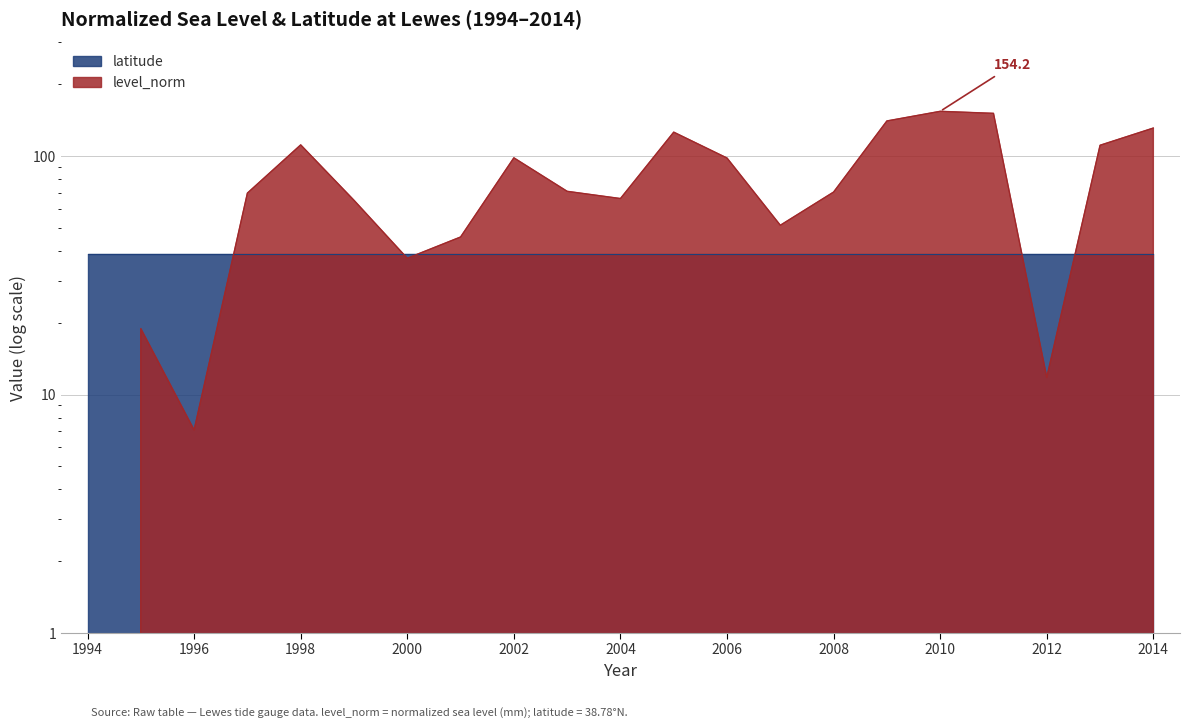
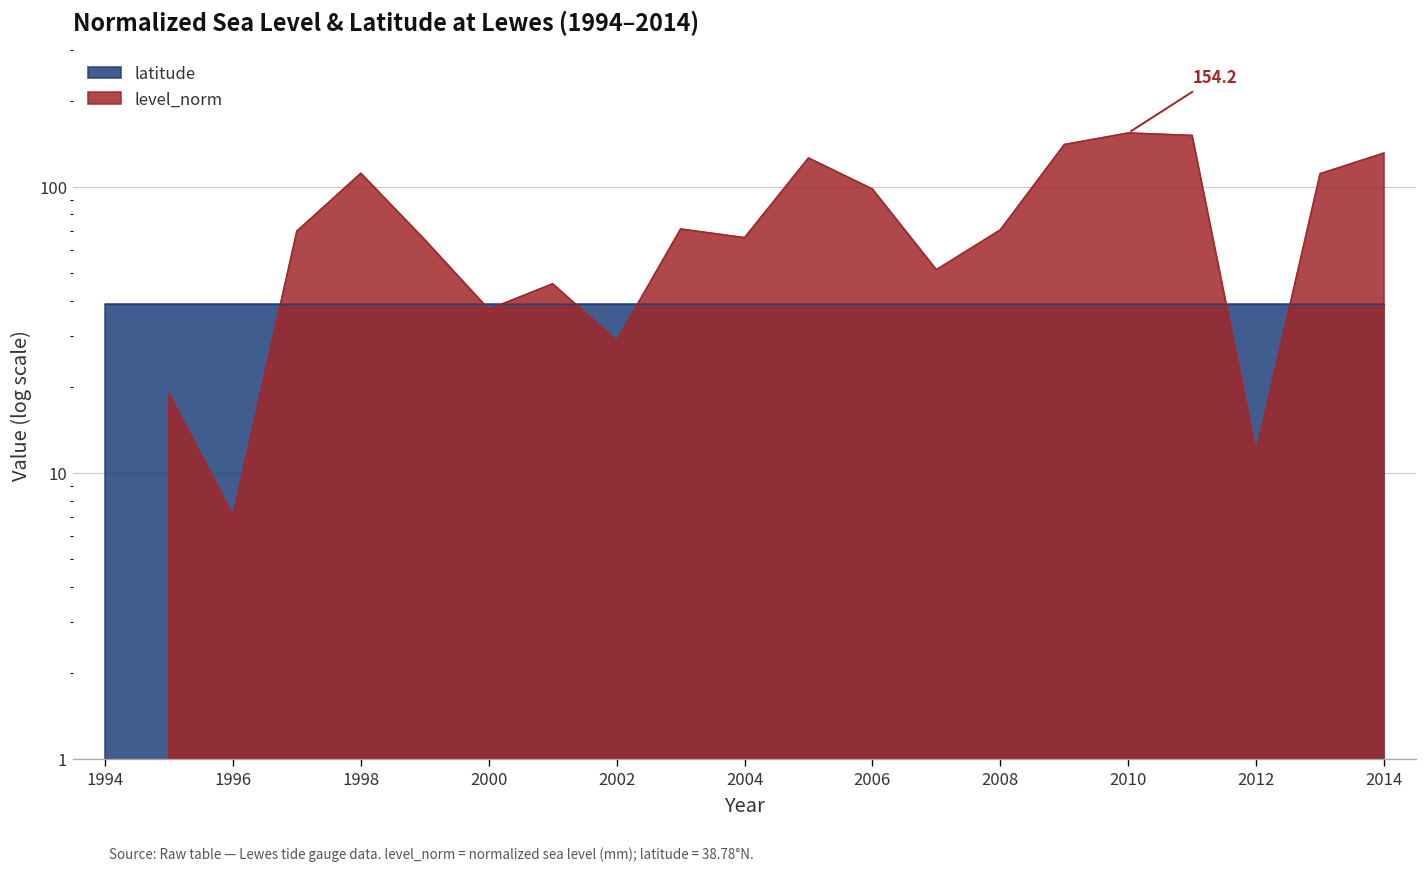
  {
    "latitude": {
      "1994": 39,
      "1996": 39,
      "1998": 39,
      "2000": 39,
      "2002": 39,
      "2004": 39,
      "2006": 39,
      "2008": 39,
      "2010": 39,
      "2012": 39,
      "2014": 39
    },
    "level_norm": {
      "1996": 7,
      "1998": 110,
      "2000": 37,
-     "2002": 98,
+     "2002": 29,
      "2004": 66,
      "2006": 98,
      "2008": 71,
      "2012": 12,
      "2014": 130
    }
  }
